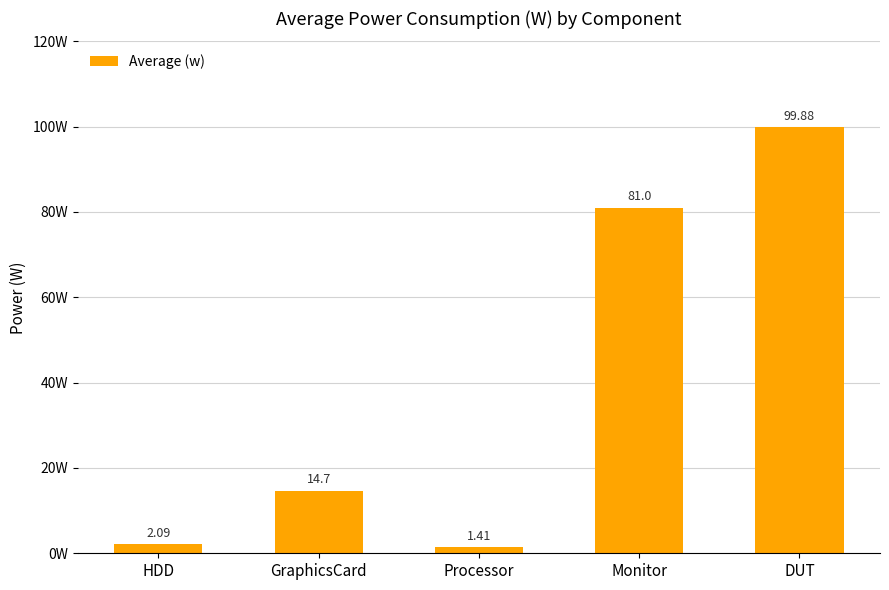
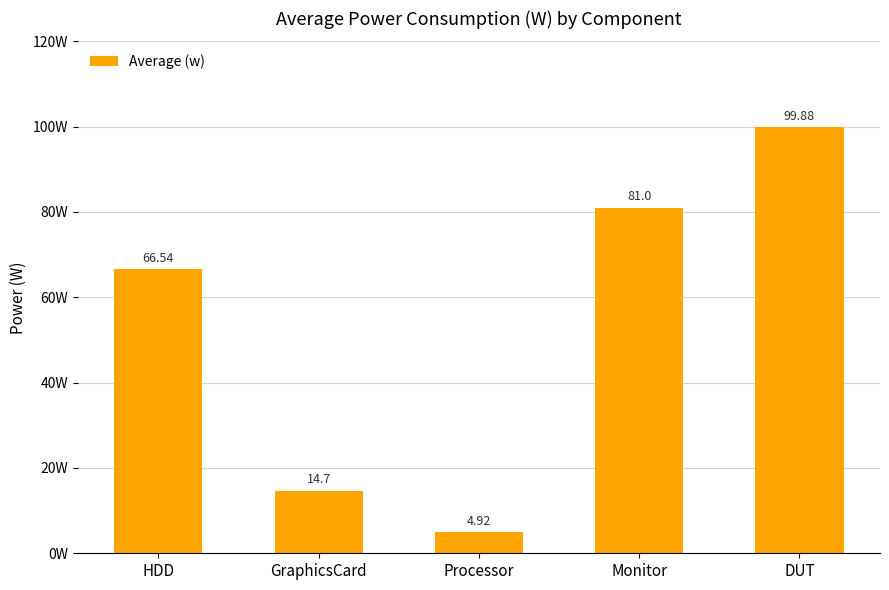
  {
-   "HDD": 2.09,
+   "HDD": 66.54,
    "GraphicsCard": 14.7,
-   "Processor": 1.41,
+   "Processor": 4.92,
    "Monitor": 81.0,
    "DUT": 99.88
  }
